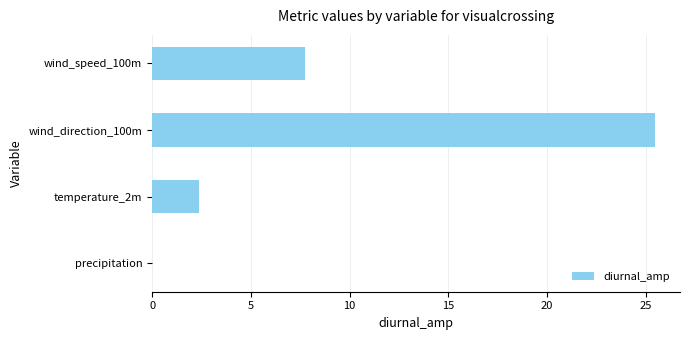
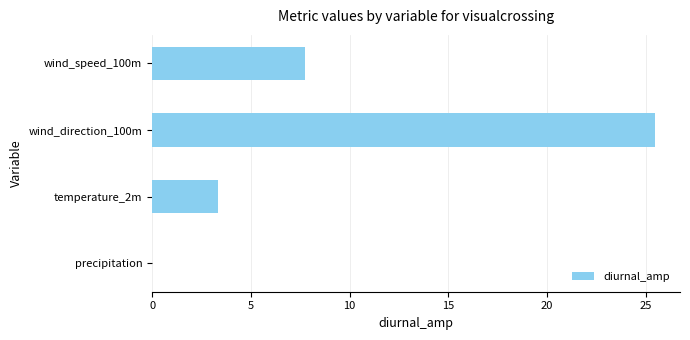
  {
    "wind_speed_100m": 7.8,
    "wind_direction_100m": 25.5,
-   "temperature_2m": 2.4,
+   "temperature_2m": 3.3,
    "precipitation": 0.0
  }
